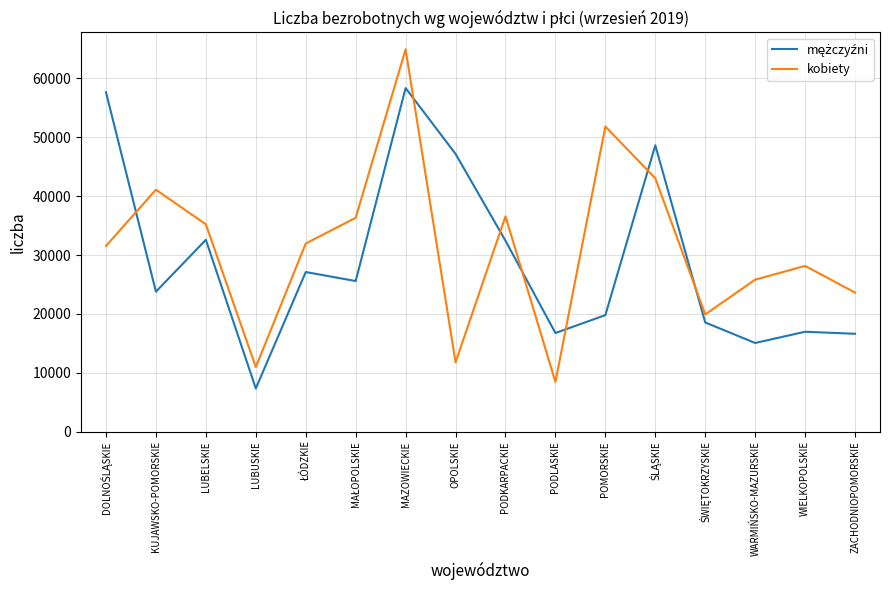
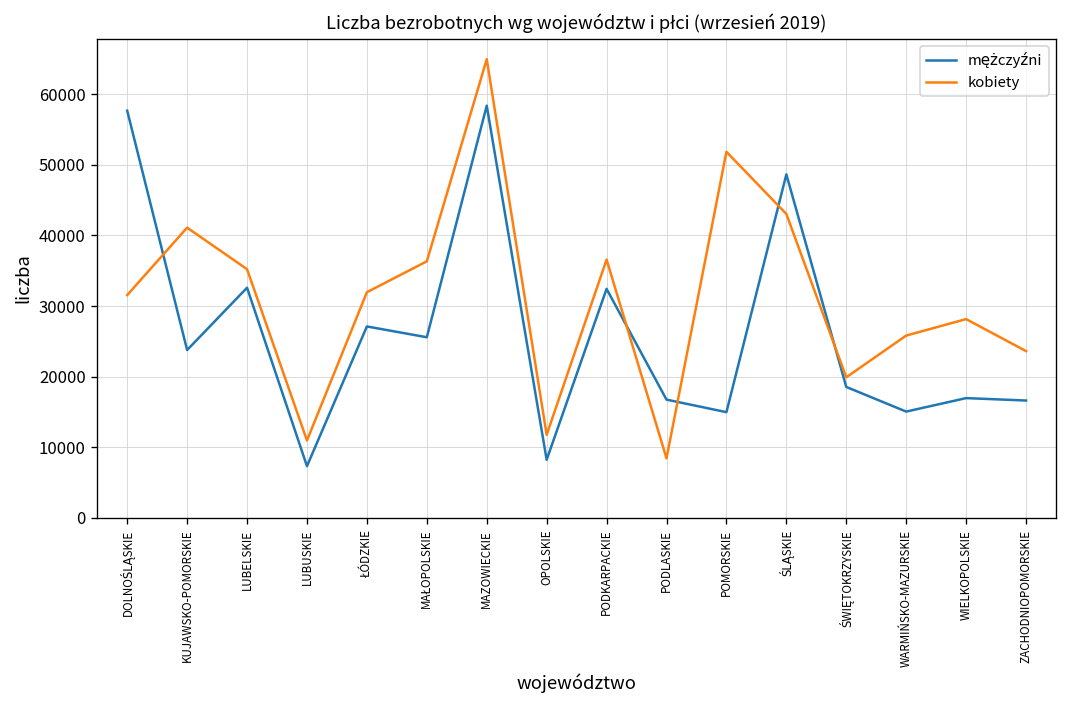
  {
    "mężczyźni": {
      "DOLNOŚLĄSKIE": 58000,
      "KUJAWSKO-POMORSKIE": 24000,
      "LUBELSKIE": 33000,
      "LUBUSKIE": 7000,
      "ŁÓDZKIE": 27000,
      "MAŁOPOLSKIE": 26000,
      "MAZOWIECKIE": 58000,
-     "OPOLSKIE": 47000,
+     "OPOLSKIE": 8000,
      "PODKARPACKIE": 32000,
      "PODLASKIE": 17000,
-     "POMORSKIE": 20000,
+     "POMORSKIE": 15000,
      "ŚLĄSKIE": 49000,
      "ŚWIĘTOKRZYSKIE": 19000,
      "WARMIŃSKO-MAZURSKIE": 15000,
      "WIELKOPOLSKIE": 17000,
      "ZACHODNIOPOMORSKIE": 17000
    },
    "kobiety": {
      "DOLNOŚLĄSKIE": 32000,
      "KUJAWSKO-POMORSKIE": 41000,
      "LUBELSKIE": 35000,
      "LUBUSKIE": 11000,
      "ŁÓDZKIE": 32000,
      "MAŁOPOLSKIE": 36000,
      "MAZOWIECKIE": 65000,
      "OPOLSKIE": 12000,
      "PODKARPACKIE": 37000,
      "PODLASKIE": 8000,
      "POMORSKIE": 52000,
      "ŚLĄSKIE": 43000,
      "ŚWIĘTOKRZYSKIE": 20000,
      "WARMIŃSKO-MAZURSKIE": 26000,
      "WIELKOPOLSKIE": 28000,
      "ZACHODNIOPOMORSKIE": 24000
    }
  }
